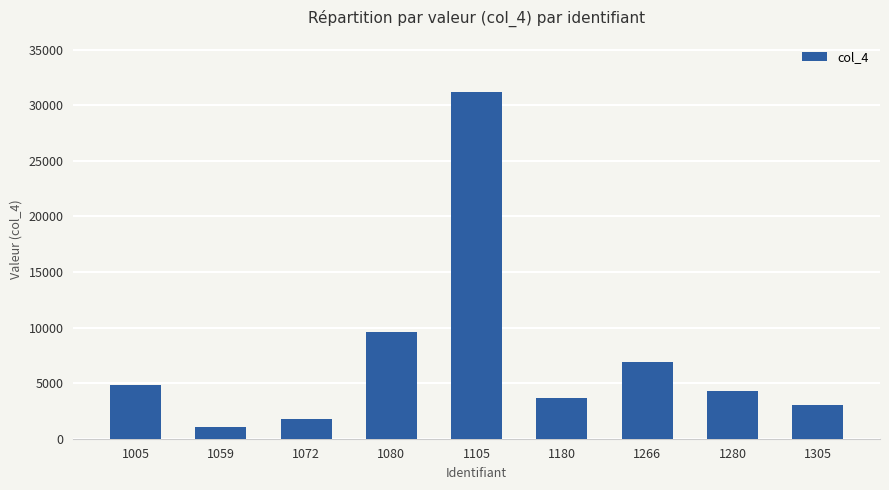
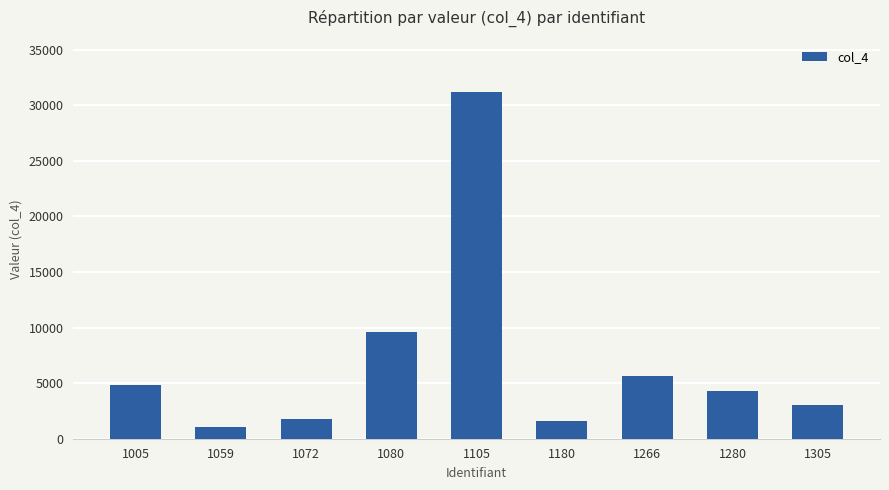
  {
    "1005": 4800,
    "1059": 1000,
    "1072": 1800,
    "1080": 9600,
    "1105": 31200,
-   "1180": 3600,
-   "1266": 6900,
+   "1180": 1600,
+   "1266": 5600,
    "1280": 4300,
    "1305": 3100
  }
